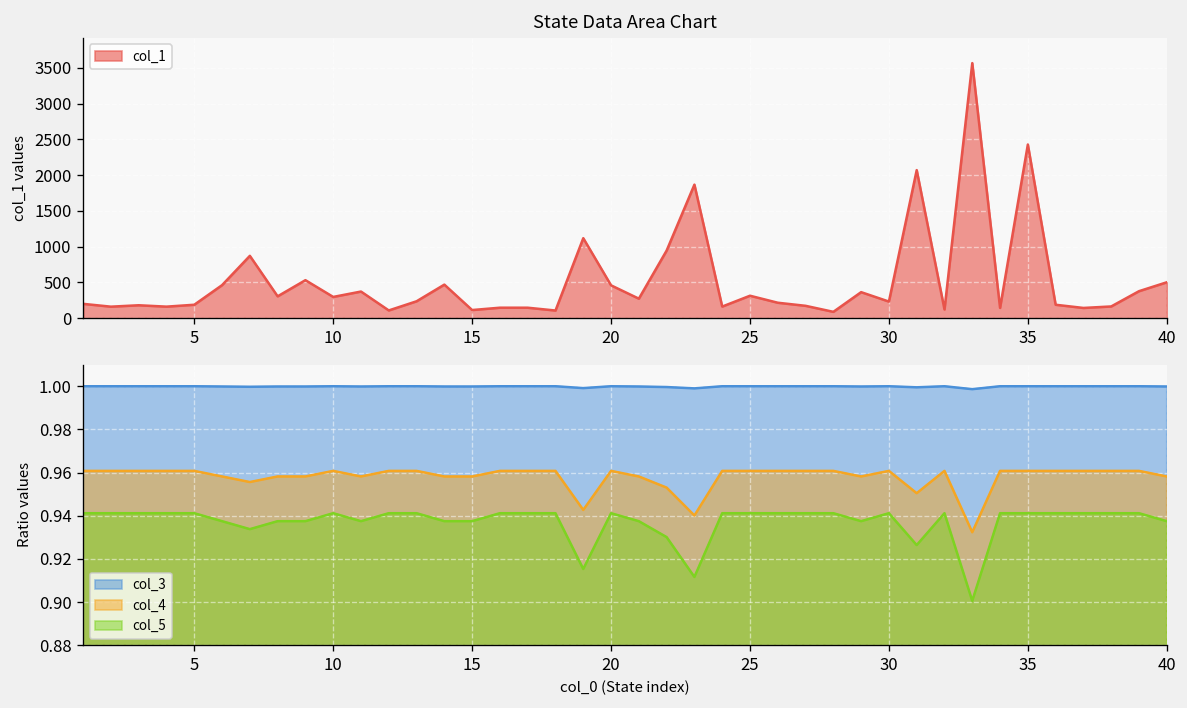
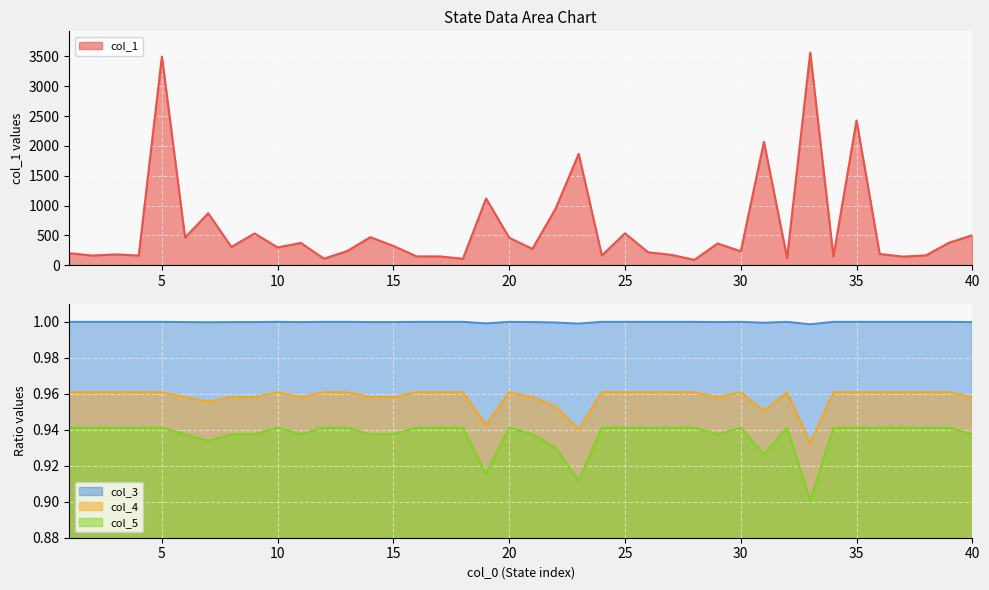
  {
    "State Data Area Chart": {
-     "5": 200,
+     "5": 3500,
      "10": 300,
-     "15": 100,
+     "15": 300,
      "20": 500,
-     "25": 300,
+     "25": 500,
      "30": 200,
      "35": 2400,
      "40": 500
    }
  }
